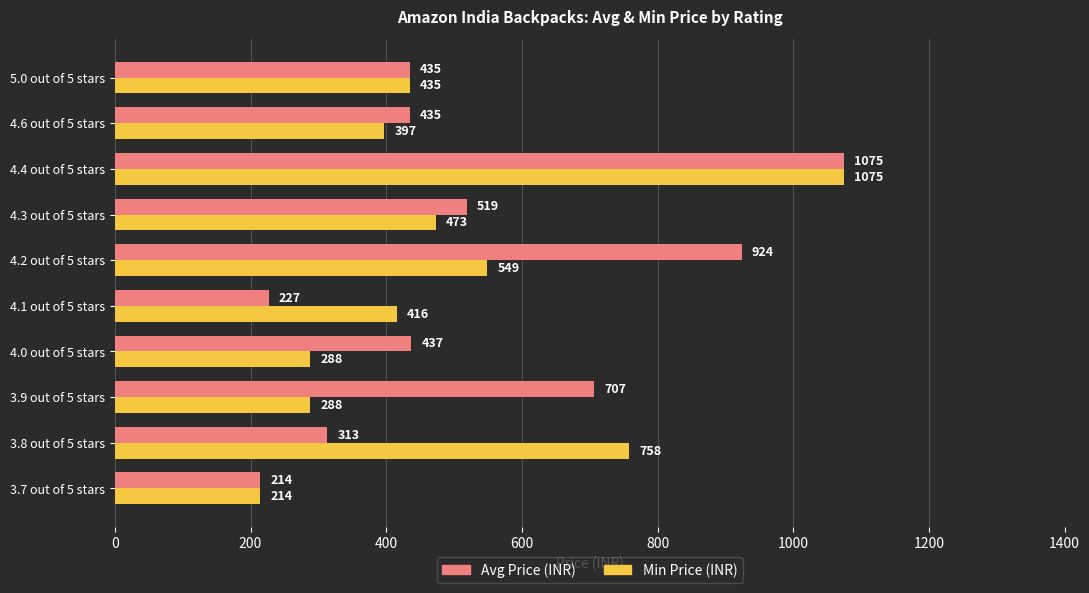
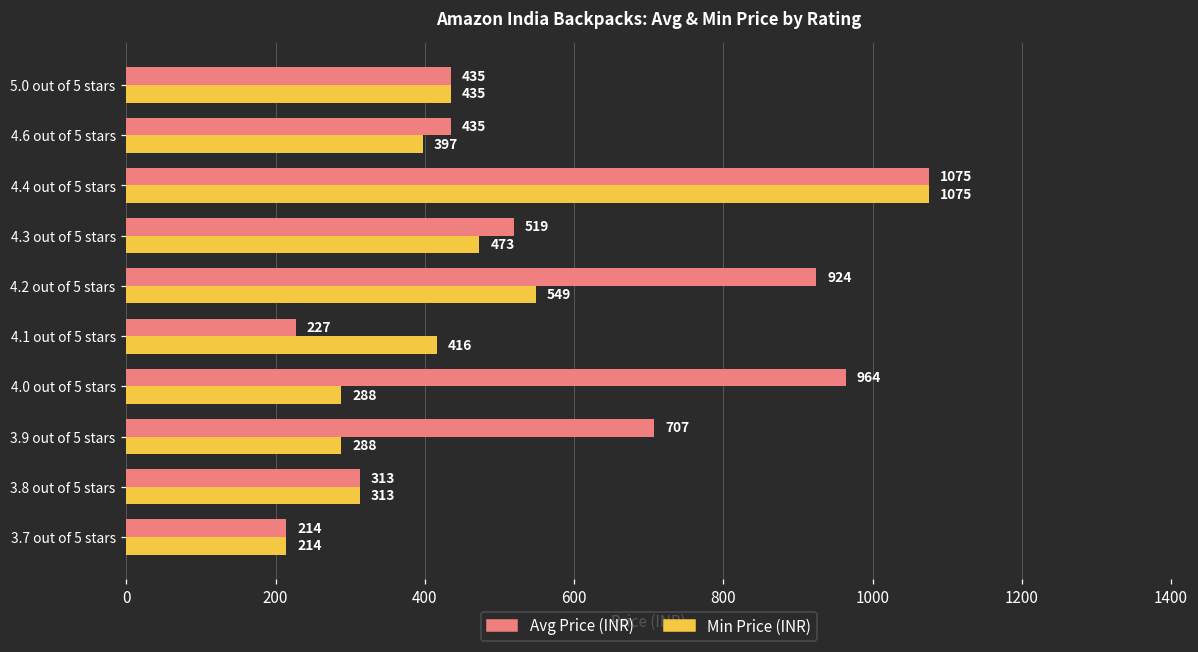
  {
    "Avg Price (INR)": {
      "5.0 out of 5 stars": 435,
      "4.6 out of 5 stars": 435,
      "4.4 out of 5 stars": 1075,
      "4.3 out of 5 stars": 519,
      "4.2 out of 5 stars": 924,
      "4.1 out of 5 stars": 227,
-     "4.0 out of 5 stars": 437,
+     "4.0 out of 5 stars": 964,
      "3.9 out of 5 stars": 707,
      "3.8 out of 5 stars": 313,
      "3.7 out of 5 stars": 214
    },
    "Min Price (INR)": {
      "5.0 out of 5 stars": 435,
      "4.6 out of 5 stars": 397,
      "4.4 out of 5 stars": 1075,
      "4.3 out of 5 stars": 473,
      "4.2 out of 5 stars": 549,
      "4.1 out of 5 stars": 416,
      "4.0 out of 5 stars": 288,
      "3.9 out of 5 stars": 288,
-     "3.8 out of 5 stars": 758,
+     "3.8 out of 5 stars": 313,
      "3.7 out of 5 stars": 214
    }
  }
